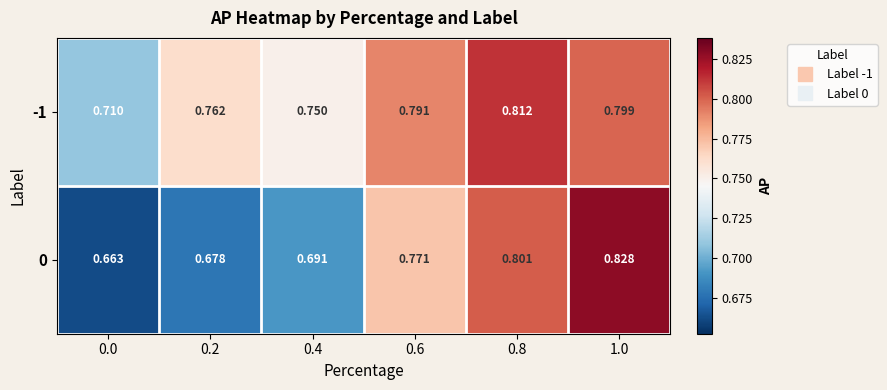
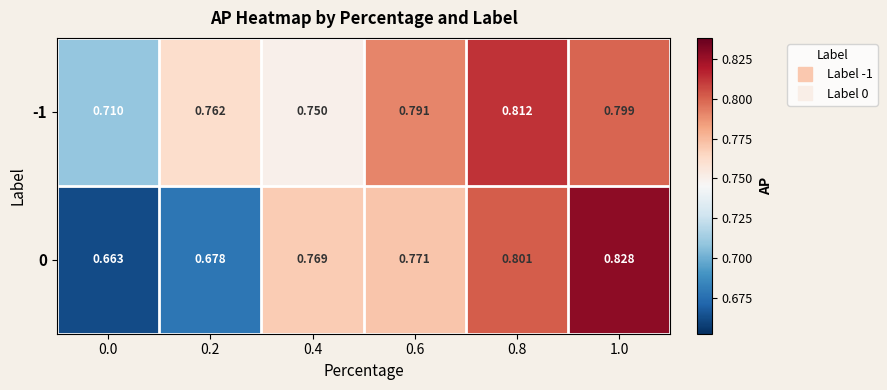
  {
    "-1": {
      "0.0": 0.710,
      "0.2": 0.762,
      "0.4": 0.750,
      "0.6": 0.791,
      "0.8": 0.812,
      "1.0": 0.799
    },
    "0": {
      "0.0": 0.663,
      "0.2": 0.678,
-     "0.4": 0.691,
+     "0.4": 0.769,
      "0.6": 0.771,
      "0.8": 0.801,
      "1.0": 0.828
    }
  }
